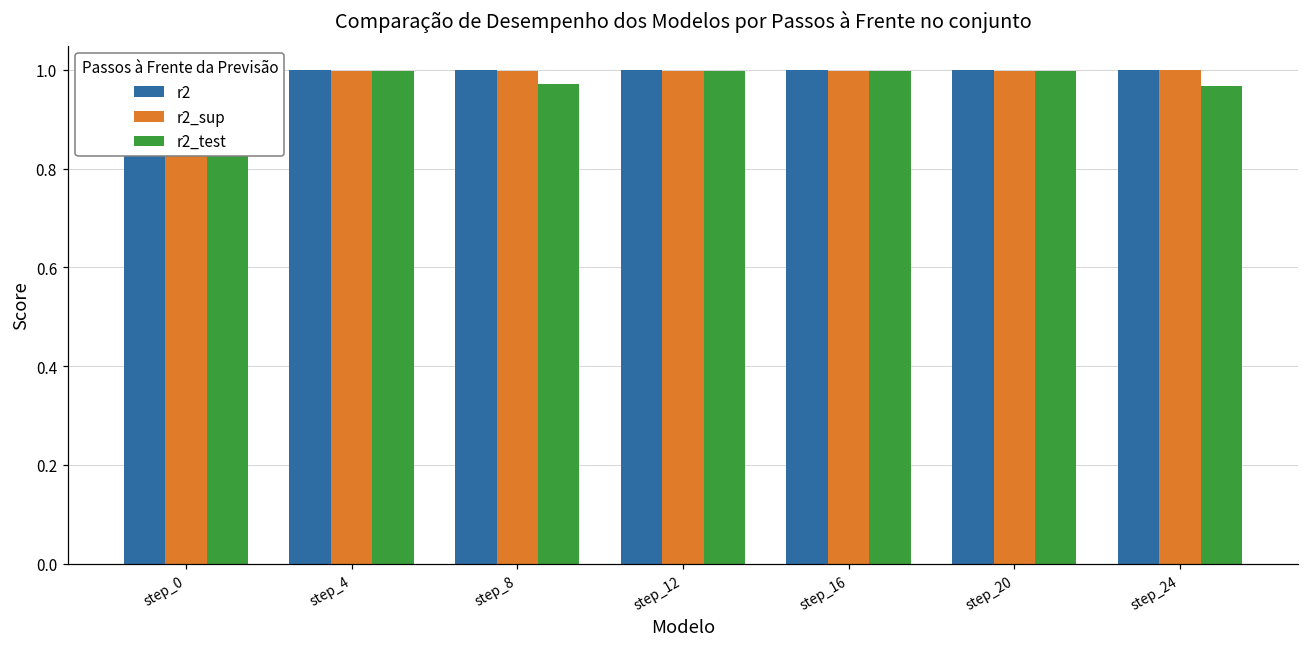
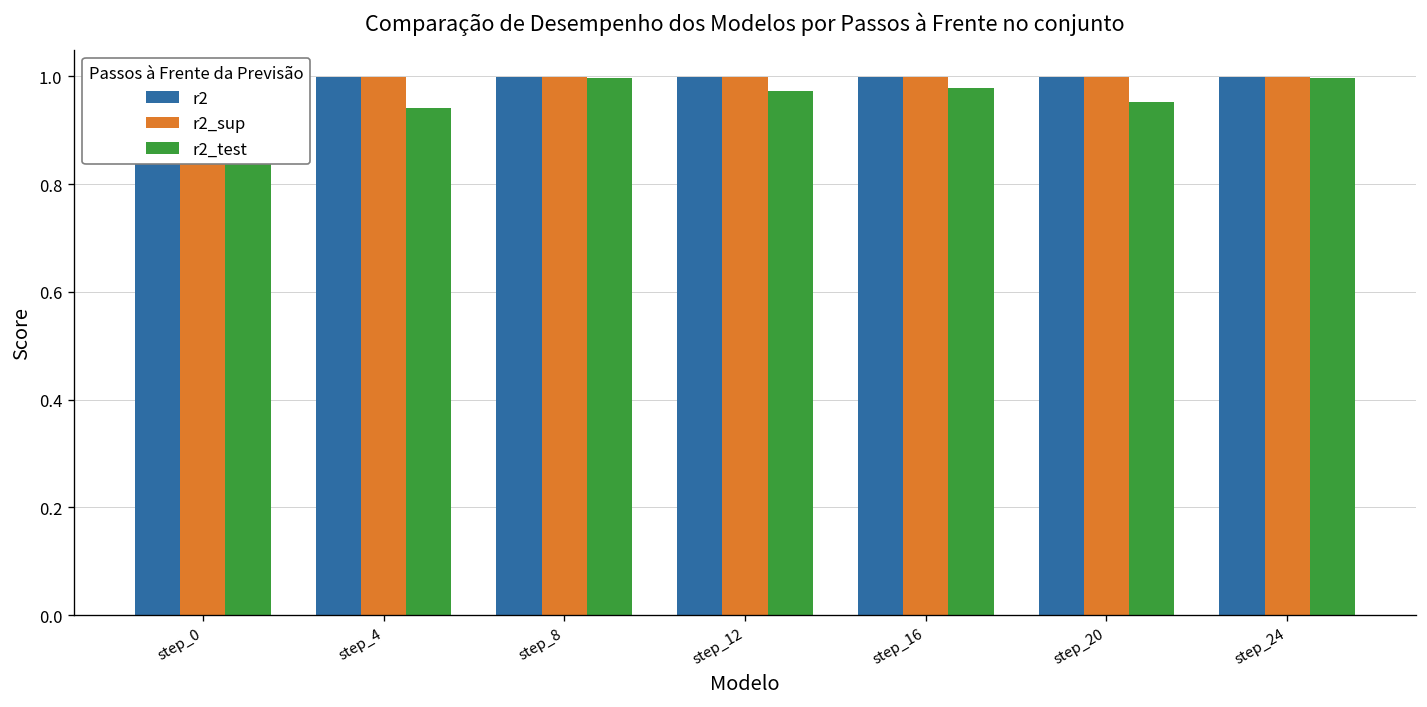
  {
    "r2": {
      "step_4": 1.00,
      "step_8": 1.00,
      "step_12": 1.00,
      "step_16": 1.00,
      "step_20": 1.00,
      "step_24": 1.00
    },
    "r2_sup": {
      "step_4": 1.00,
      "step_8": 1.00,
      "step_12": 1.00,
      "step_16": 1.00,
      "step_20": 1.00,
      "step_24": 1.00
    },
    "r2_test": {
-     "step_4": 1.00,
-     "step_8": 0.97,
-     "step_12": 1.00,
-     "step_16": 1.00,
-     "step_20": 1.00,
-     "step_24": 0.97
+     "step_4": 0.94,
+     "step_8": 1.00,
+     "step_12": 0.97,
+     "step_16": 0.98,
+     "step_20": 0.95,
+     "step_24": 1.00
    }
  }
